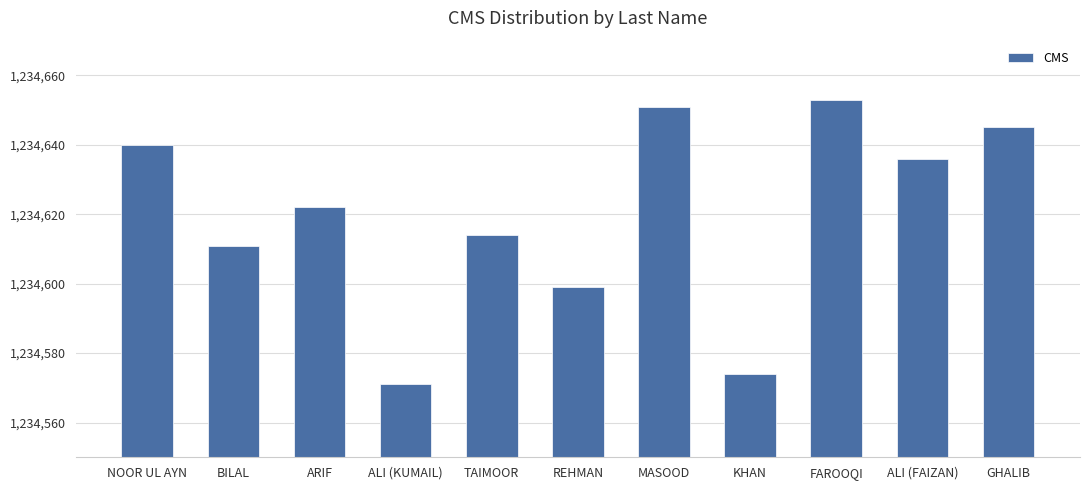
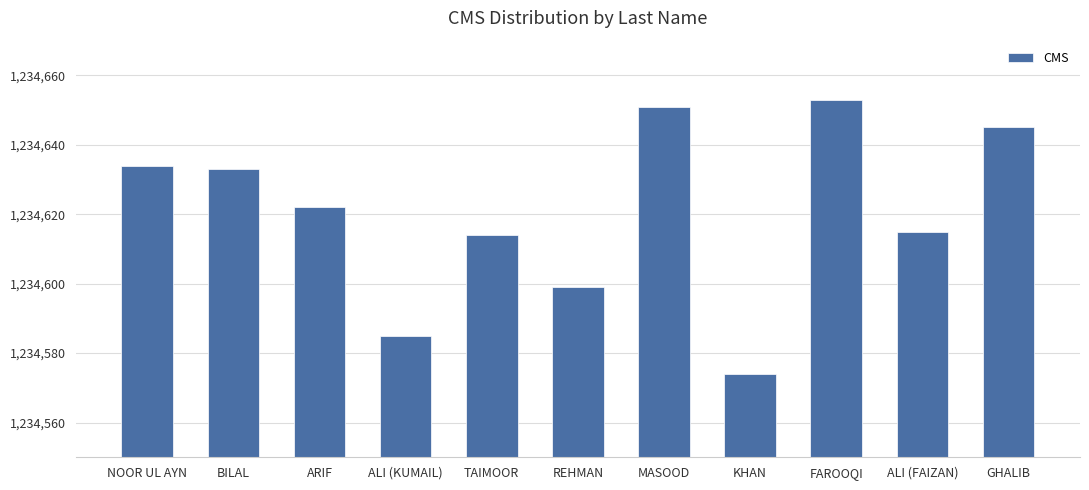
  {
-   "NOOR UL AYN": "1,234,640",
-   "BILAL": "1,234,611",
+   "NOOR UL AYN": "1,234,634",
+   "BILAL": "1,234,633",
    "ARIF": "1,234,622",
-   "ALI (KUMAIL)": "1,234,571",
+   "ALI (KUMAIL)": "1,234,585",
    "TAIMOOR": "1,234,614",
    "REHMAN": "1,234,599",
    "MASOOD": "1,234,651",
    "KHAN": "1,234,574",
    "FAROOQI": "1,234,653",
-   "ALI (FAIZAN)": "1,234,636",
+   "ALI (FAIZAN)": "1,234,615",
    "GHALIB": "1,234,645"
  }
